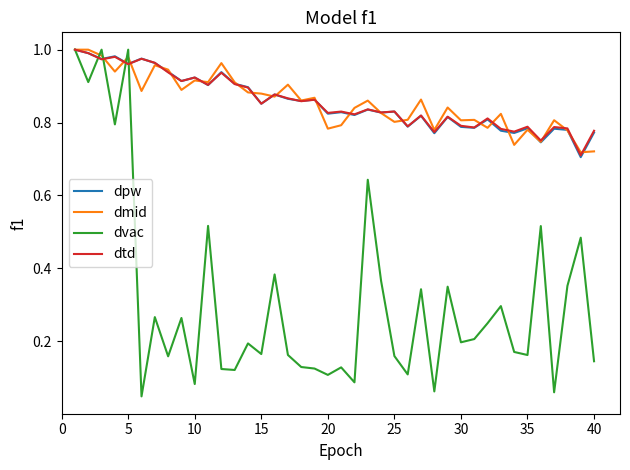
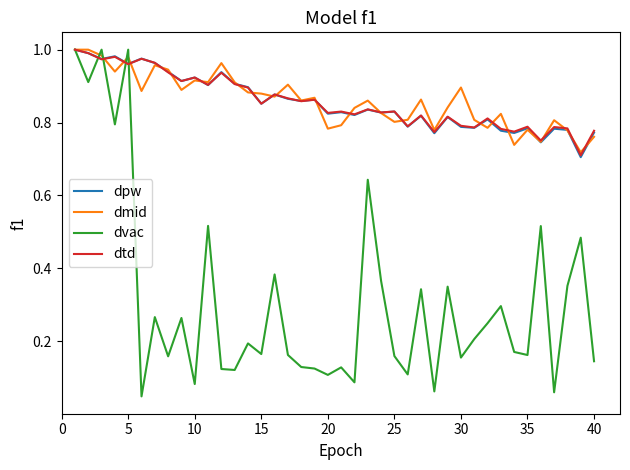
  {
    "dmid": {
      "5": 0.98,
      "10": 0.92,
      "15": 0.88,
      "20": 0.78,
      "25": 0.80,
-     "30": 0.81,
-     "40": 0.72
+     "30": 0.90,
+     "40": 0.76
    },
    "dvac": {
      "5": 1.00,
      "10": 0.08,
      "15": 0.16,
      "20": 0.11,
      "25": 0.16,
-     "30": 0.20,
+     "30": 0.16,
      "35": 0.16,
      "40": 0.15
    }
  }
